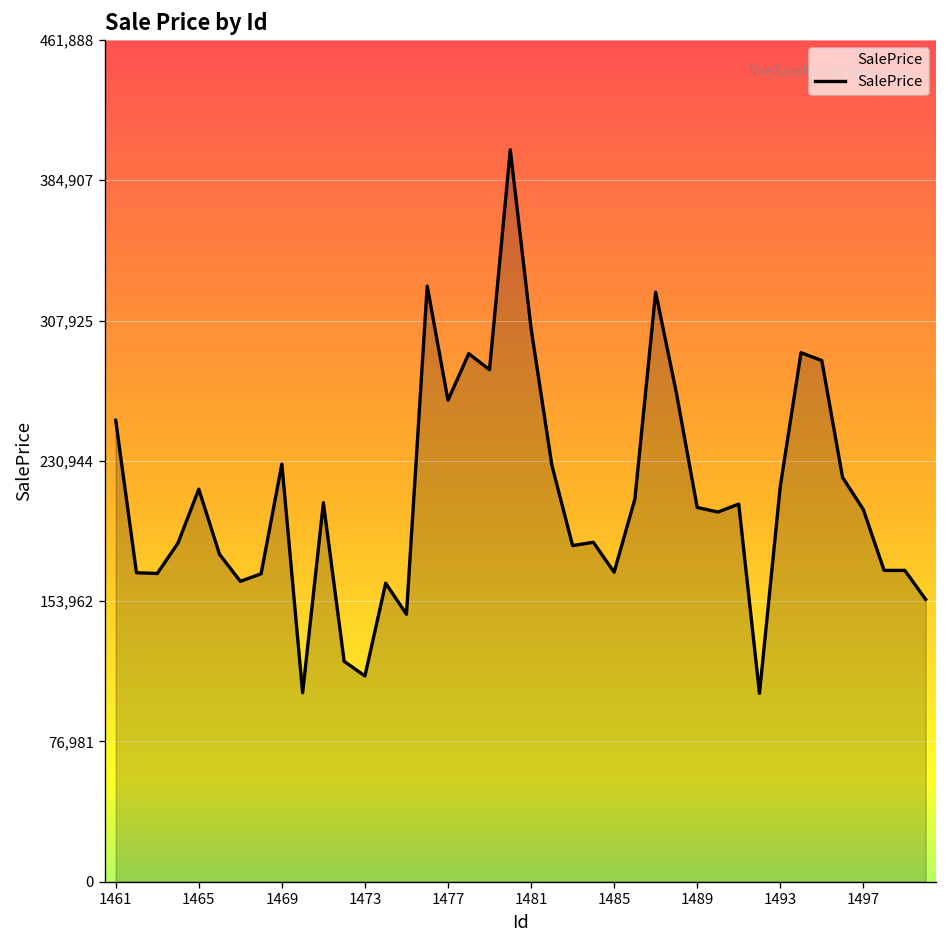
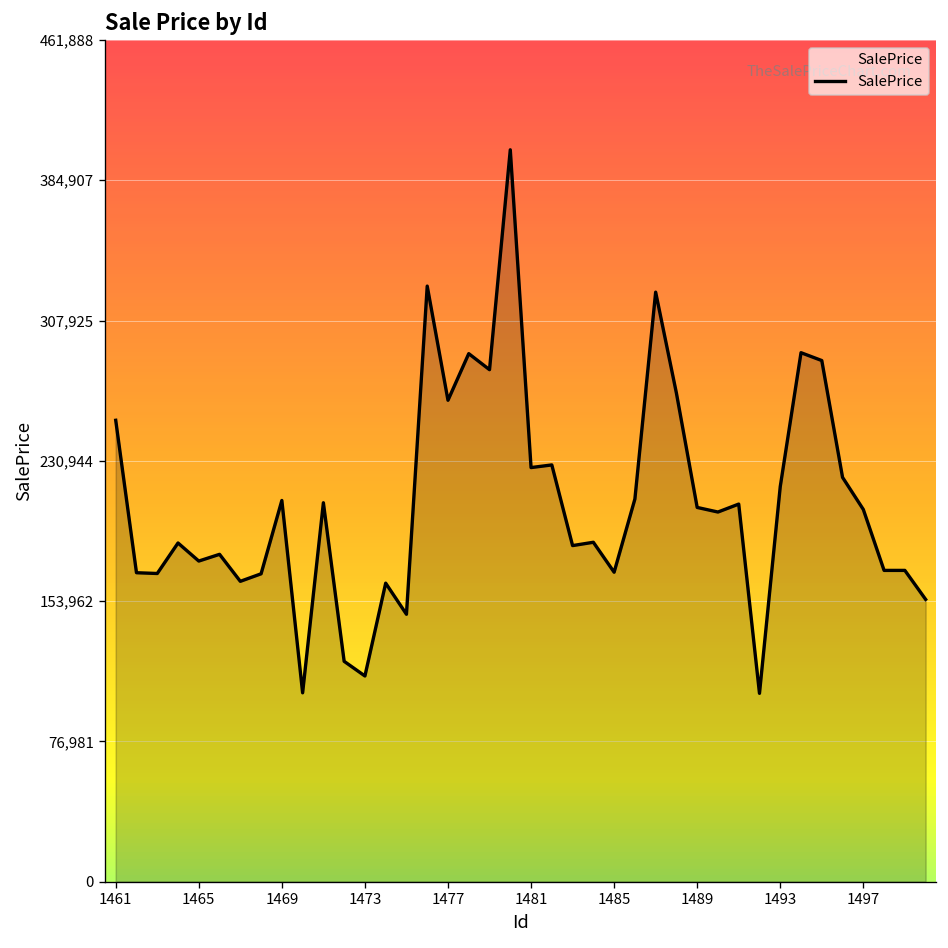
  {
    "1461": "253,000",
-   "1465": "215,000",
-   "1469": "229,000",
+   "1465": "176,000",
+   "1469": "209,000",
    "1473": "113,000",
    "1477": "264,000",
-   "1481": "304,000",
+   "1481": "227,000",
    "1485": "170,000",
    "1489": "205,000",
    "1493": "217,000",
    "1497": "204,000"
  }
